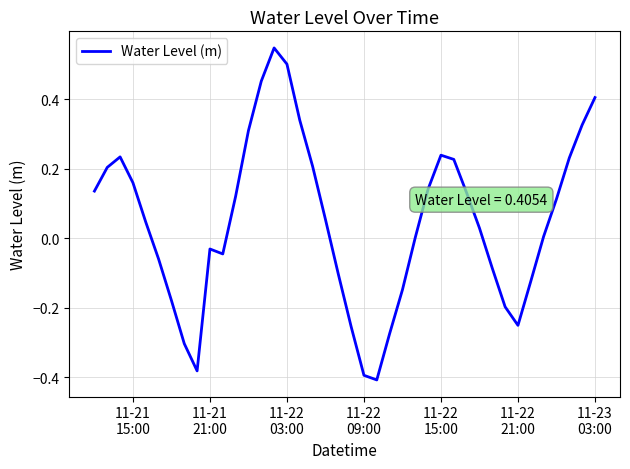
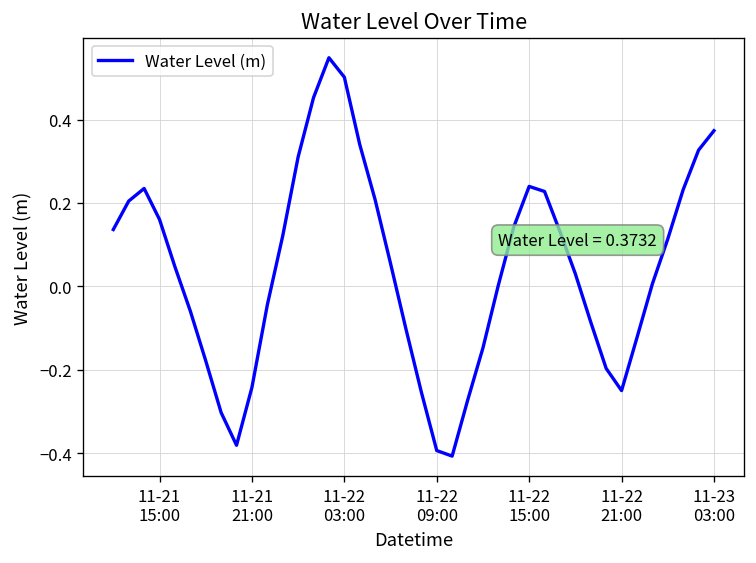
  {
-   "11-21 21:00": -0.03,
-   "11-23 03:00": 0.4054
+   "11-21 21:00": -0.24,
+   "11-23 03:00": 0.3732
  }
